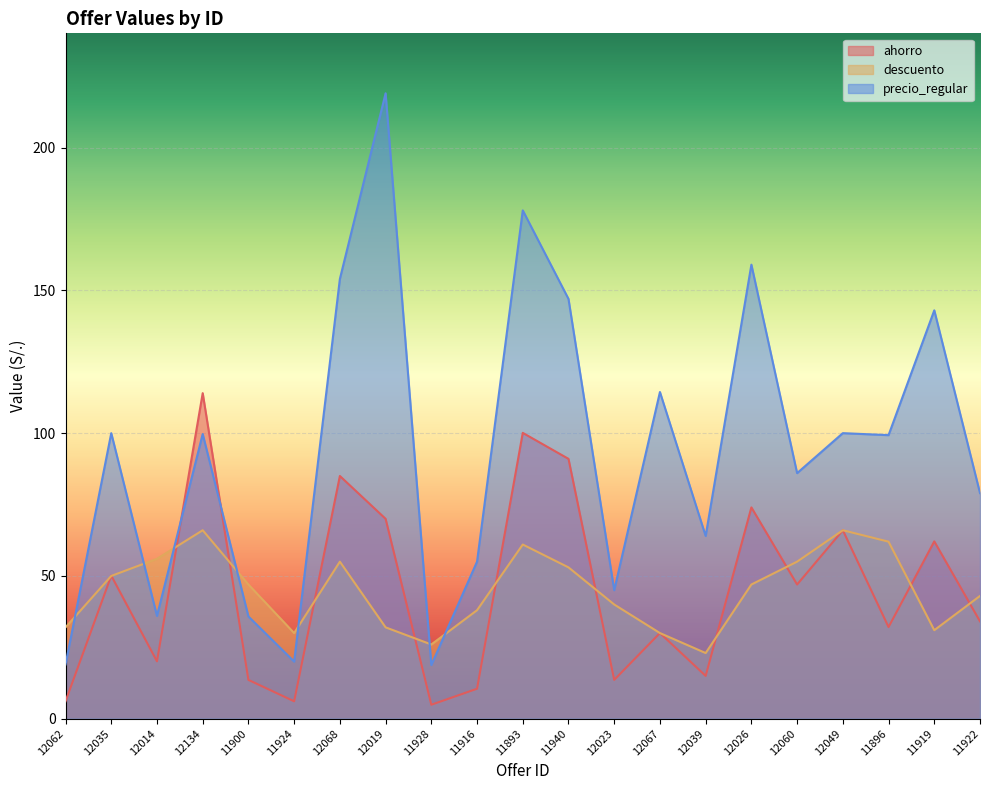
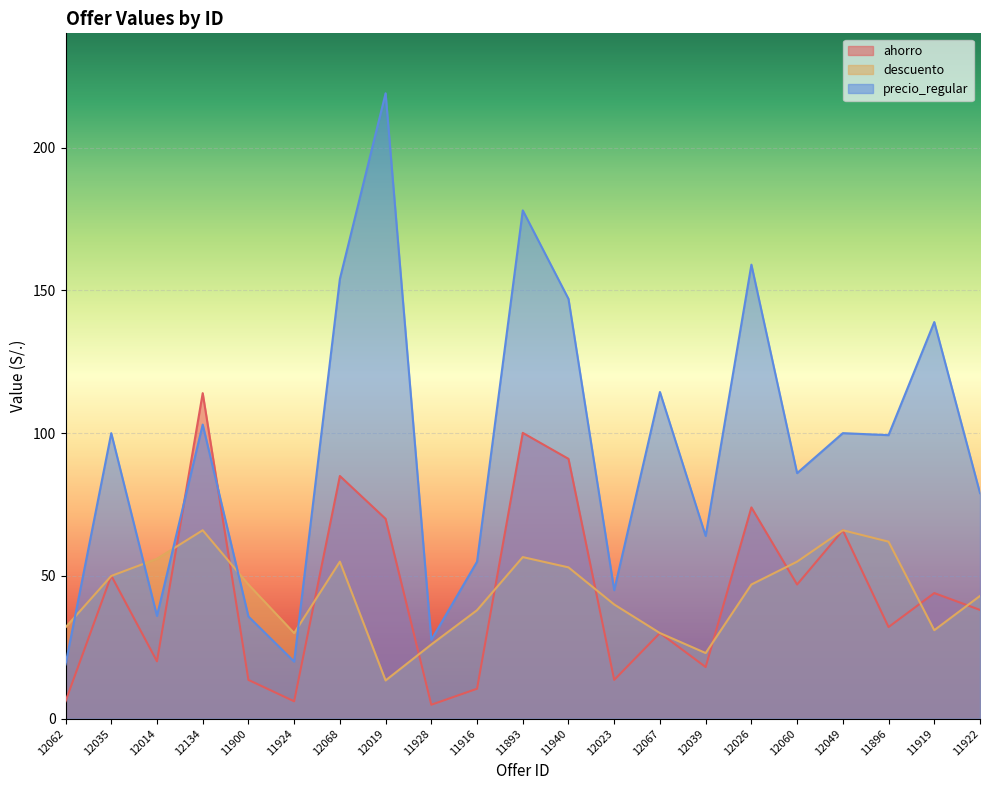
  {
    "ahorro": {
      "12062": 6,
      "12014": 20,
      "12134": 114,
      "11900": 14,
      "11924": 6,
      "12068": 85,
      "12019": 70,
      "11928": 5,
      "11916": 11,
      "11893": 100,
      "11940": 91,
      "12023": 14,
-     "12039": 15,
+     "12039": 18,
      "12026": 74,
      "12060": 47,
      "11896": 32,
-     "11919": 62,
-     "11922": 34
+     "11919": 44,
+     "11922": 38
    },
    "descuento": {
      "12062": 32,
      "12014": 56,
      "12134": 66,
      "11900": 47,
      "11924": 30,
      "12068": 55,
-     "12019": 32,
+     "12019": 13,
      "11928": 26,
      "11916": 38,
-     "11893": 61,
+     "11893": 57,
      "11940": 53,
      "12023": 40,
      "12039": 23,
      "12026": 47,
      "12060": 55,
      "11896": 62,
      "11919": 31,
      "11922": 43
    },
    "precio_regular": {
      "12062": 19,
      "12035": 100,
      "12014": 36,
-     "12134": 100,
+     "12134": 103,
      "11900": 36,
      "11924": 20,
      "12068": 154,
      "12019": 219,
-     "11928": 19,
+     "11928": 28,
      "11916": 55,
      "11893": 178,
      "11940": 147,
      "12023": 45,
      "12067": 114,
      "12039": 64,
      "12026": 159,
      "12060": 86,
      "12049": 100,
      "11896": 99,
-     "11919": 143,
+     "11919": 139,
      "11922": 79
    }
  }
